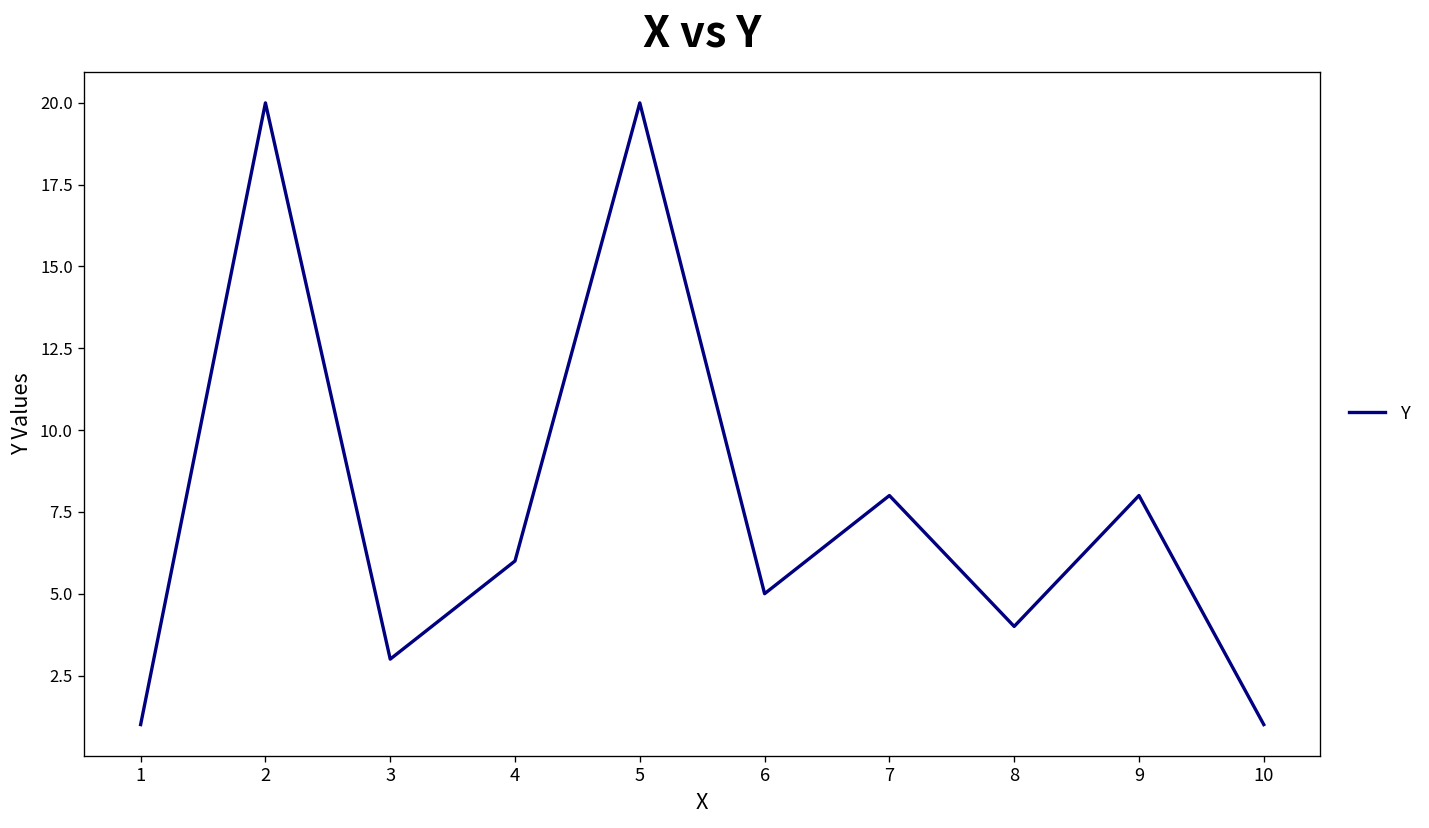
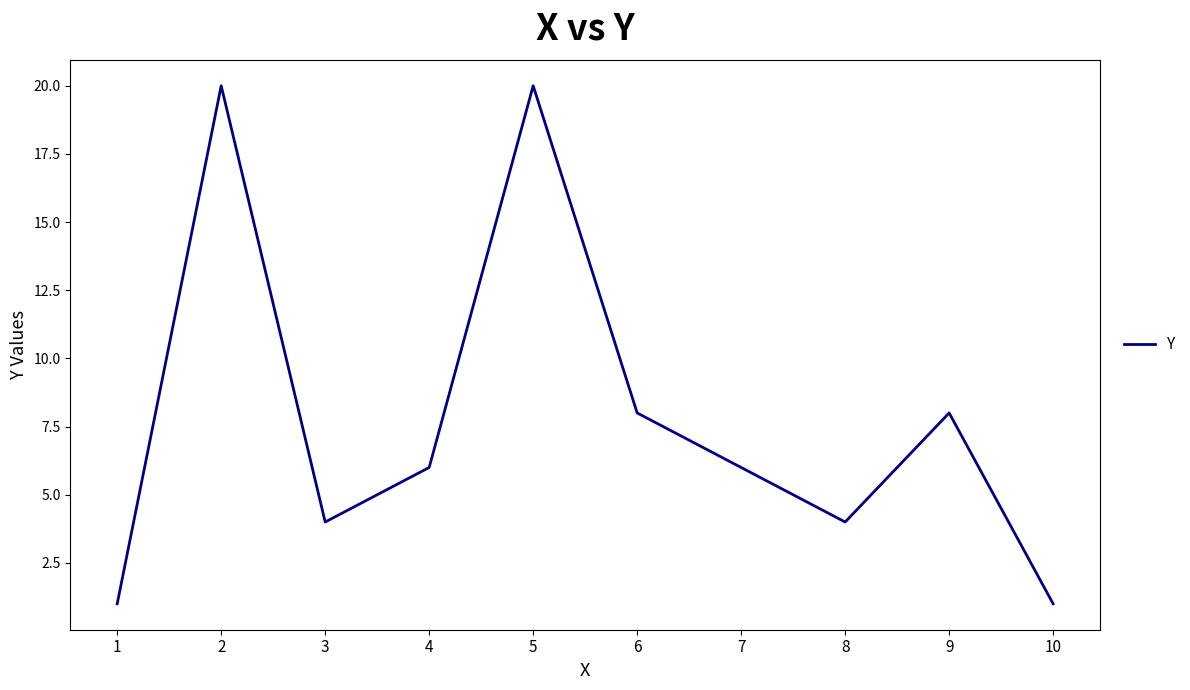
  {
    "1": 1,
    "2": 20,
-   "3": 3,
+   "3": 4,
    "4": 6,
    "5": 20,
-   "6": 5,
-   "7": 8,
+   "6": 8,
+   "7": 6,
    "8": 4,
    "9": 8,
    "10": 1
  }
